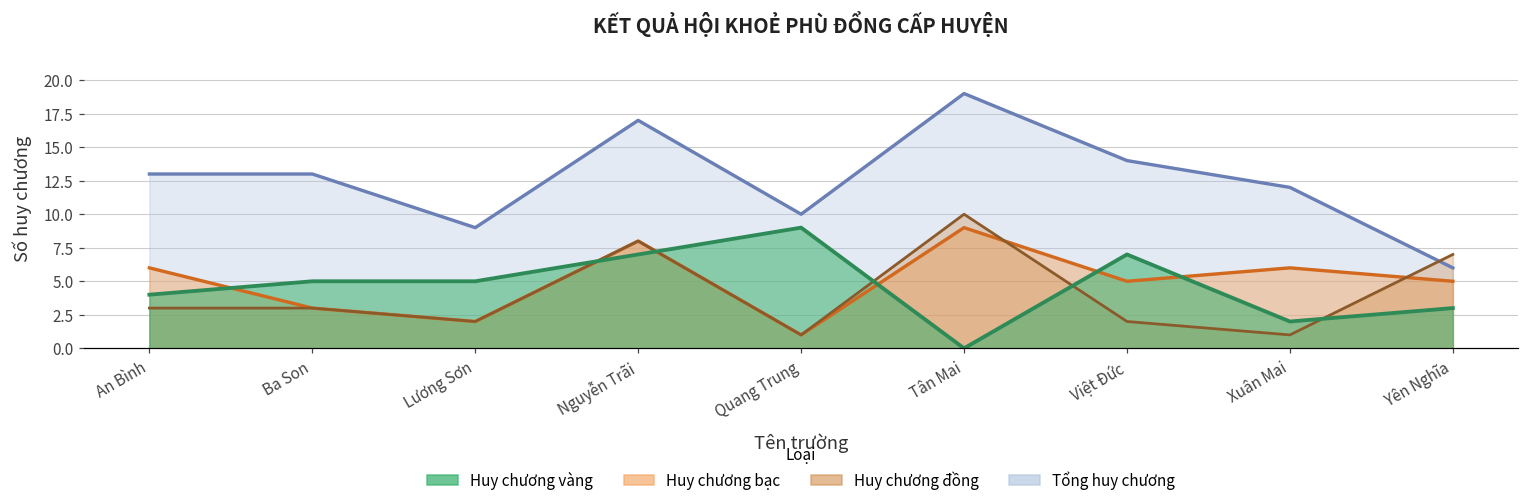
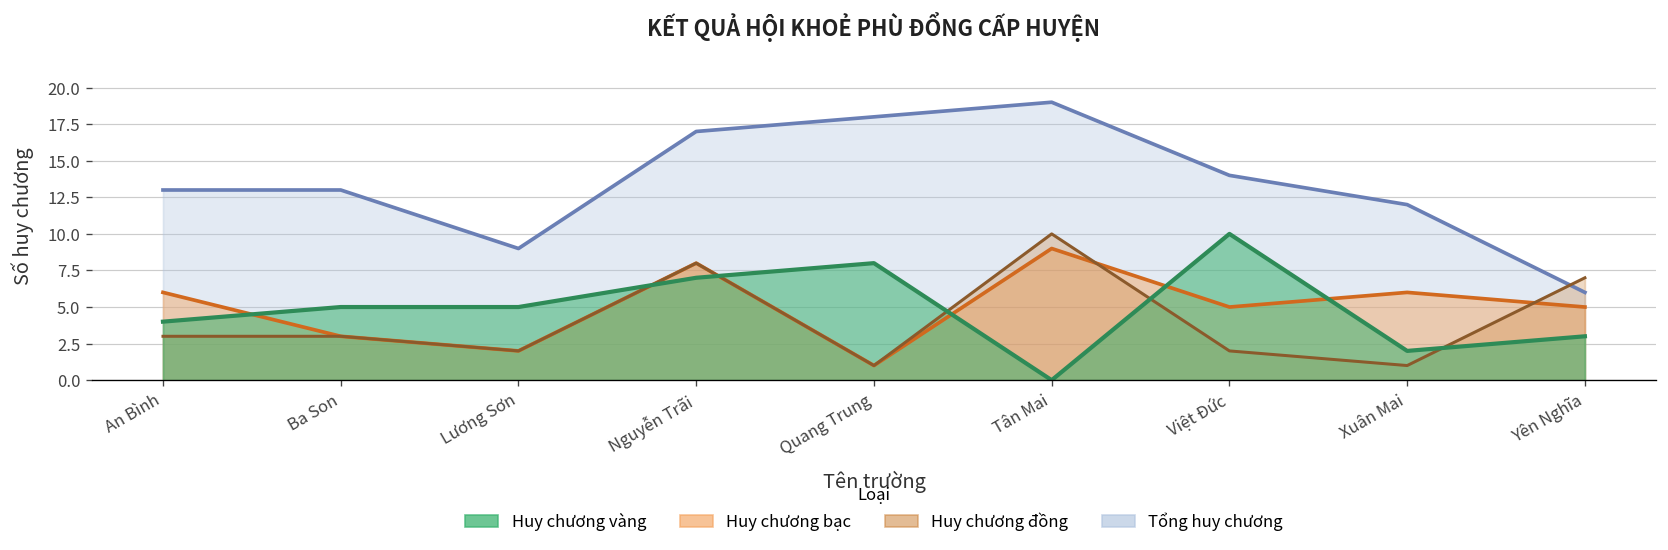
  {
    "Tổng huy chương": {
      "An Bình": 13,
      "Ba Son": 13,
      "Lương Sơn": 9,
      "Nguyễn Trãi": 17,
-     "Quang Trung": 10,
+     "Quang Trung": 18,
      "Tân Mai": 19,
      "Việt Đức": 14,
      "Xuân Mai": 12,
      "Yên Nghĩa": 6
    },
    "Huy chương vàng": {
      "An Bình": 4,
      "Ba Son": 5,
      "Lương Sơn": 5,
      "Nguyễn Trãi": 7,
-     "Quang Trung": 9,
+     "Quang Trung": 8,
      "Tân Mai": 0,
-     "Việt Đức": 7,
+     "Việt Đức": 10,
      "Xuân Mai": 2,
      "Yên Nghĩa": 3
    }
  }
